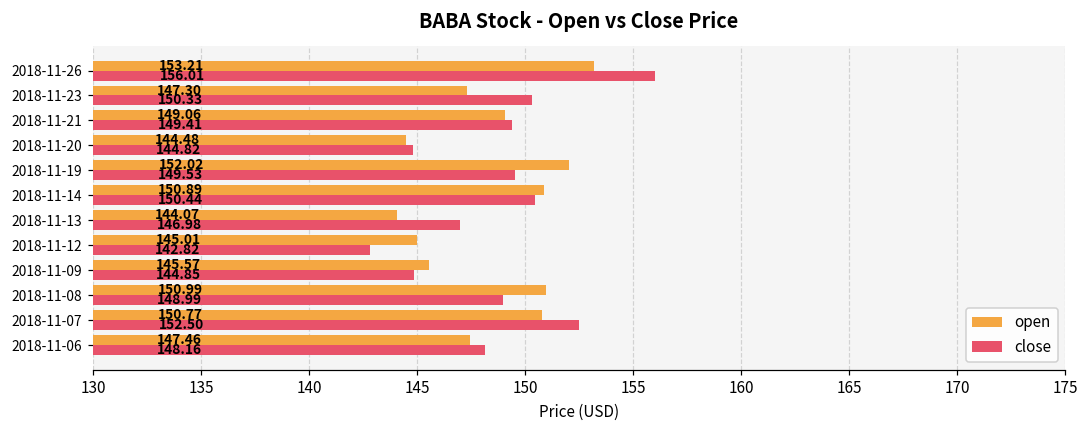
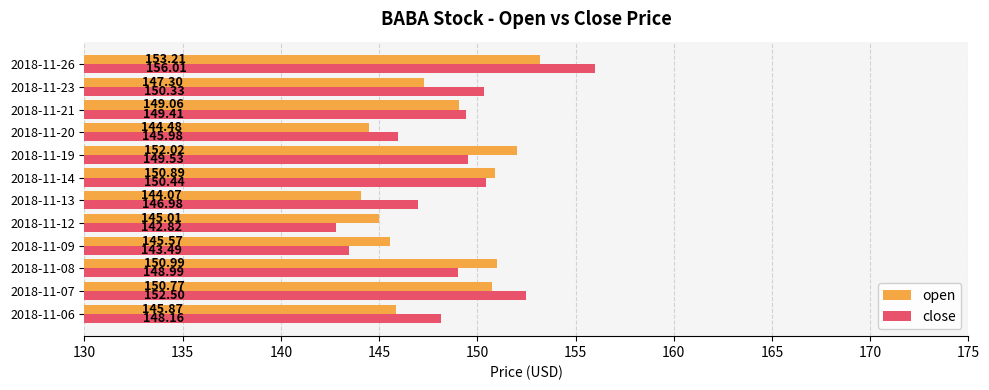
  {
    "open": {
-     "2018-11-06": 147.46
+     "2018-11-06": 145.87
    },
    "close": {
-     "2018-11-20": 144.82,
-     "2018-11-09": 144.85
+     "2018-11-20": 145.98,
+     "2018-11-09": 143.49
    }
  }
